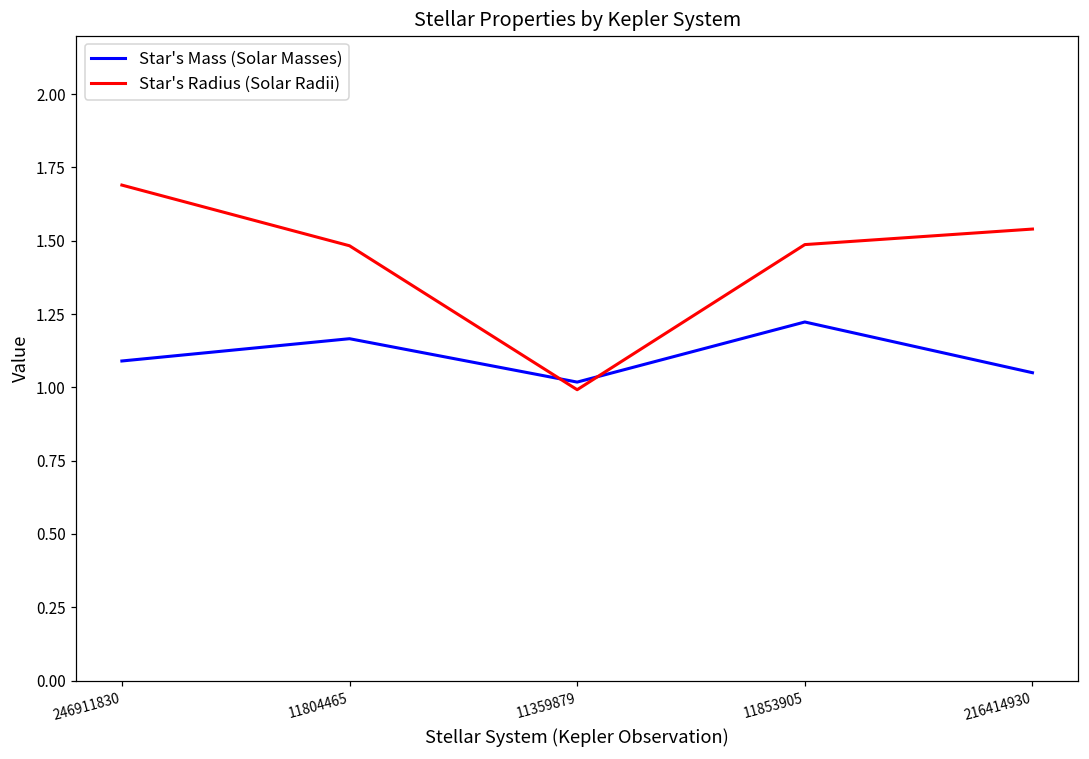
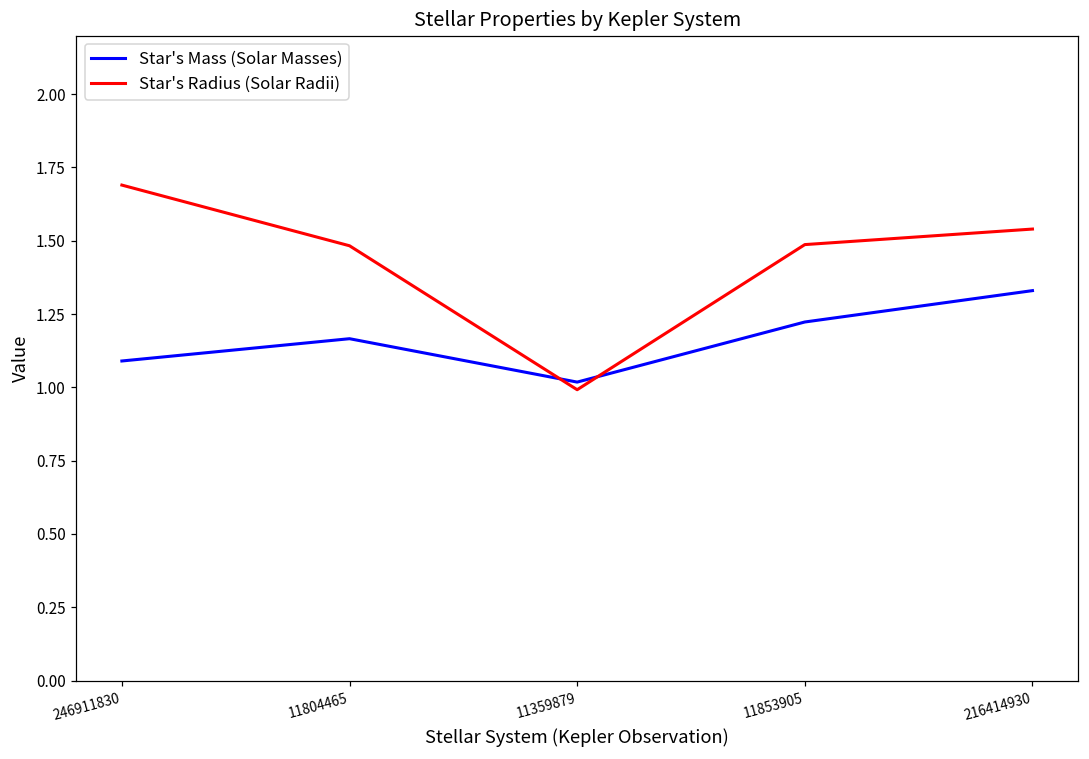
  {
    "Star's Mass (Solar Masses)": {
      "246911830": 1.09,
      "11804465": 1.17,
      "11359879": 1.02,
      "11853905": 1.22,
-     "216414930": 1.05
+     "216414930": 1.33
    },
    "Star's Radius (Solar Radii)": {
      "246911830": 1.69,
      "11804465": 1.48,
      "11359879": 0.99,
      "11853905": 1.49,
      "216414930": 1.54
    }
  }
